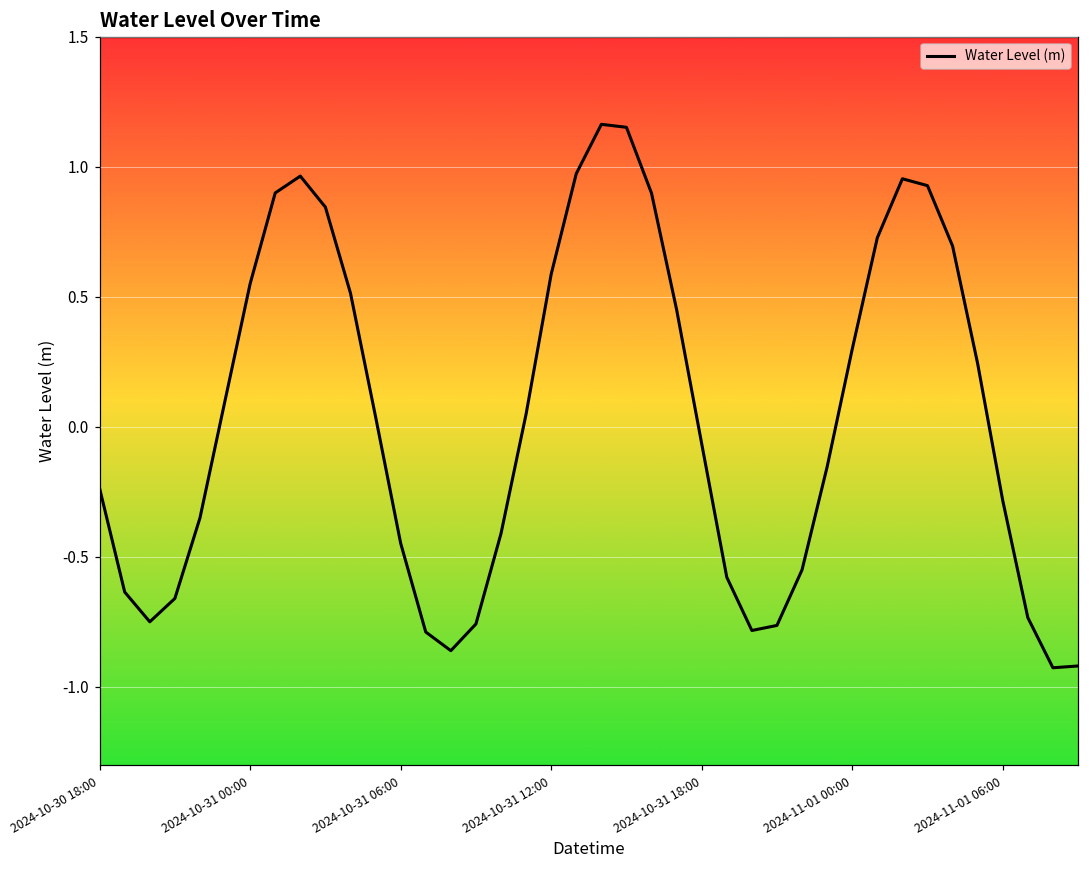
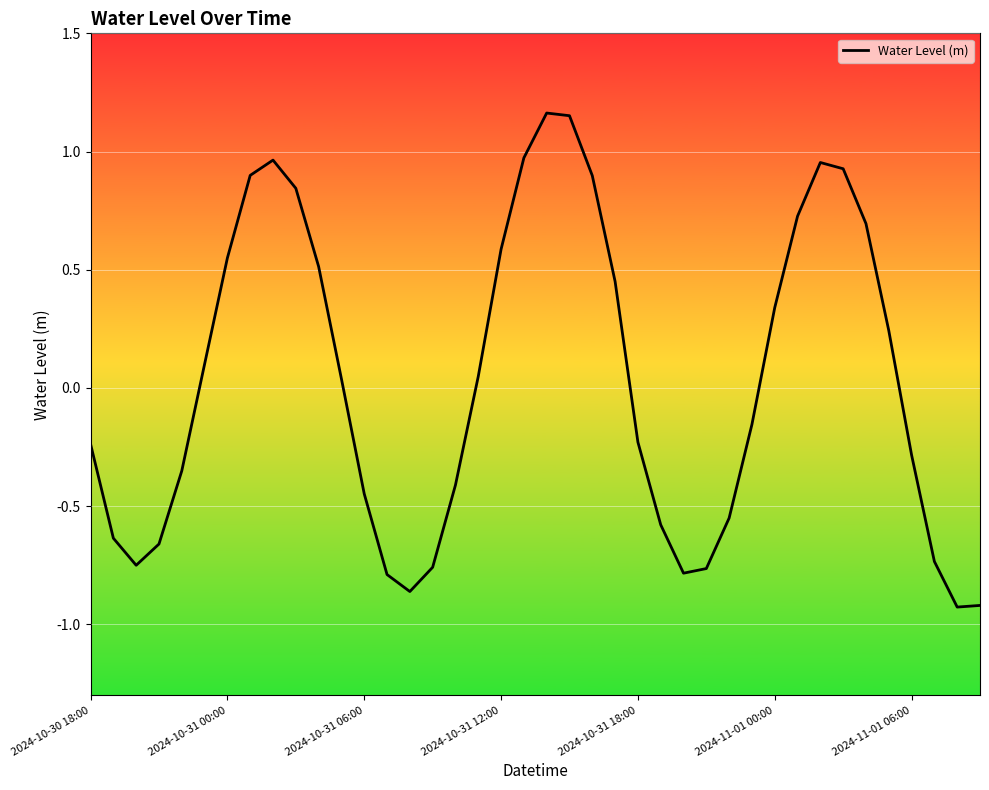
  {
    "2024-10-30 18:00": -0.24,
    "2024-10-31 00:00": 0.55,
    "2024-10-31 06:00": -0.45,
    "2024-10-31 12:00": 0.59,
-   "2024-10-31 18:00": -0.07,
-   "2024-11-01 00:00": 0.30,
+   "2024-10-31 18:00": -0.23,
+   "2024-11-01 00:00": 0.34,
    "2024-11-01 06:00": -0.28
  }
